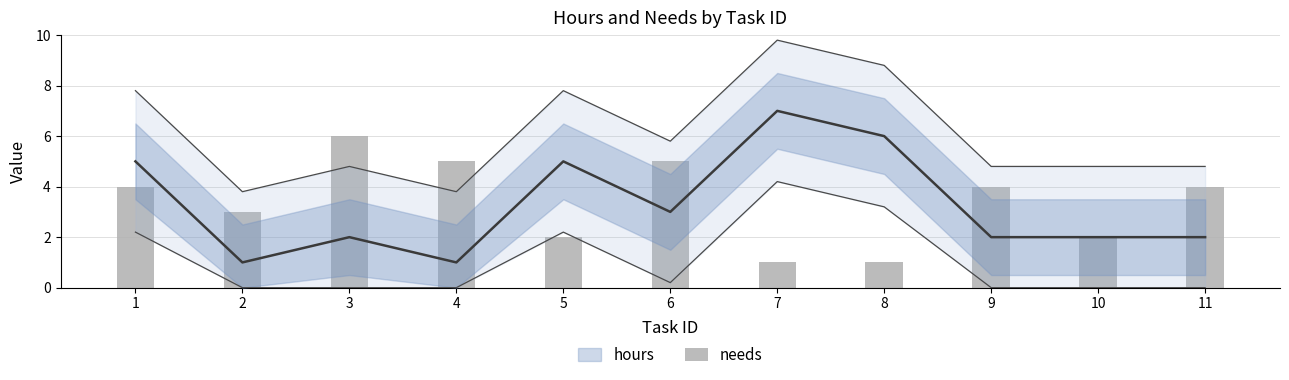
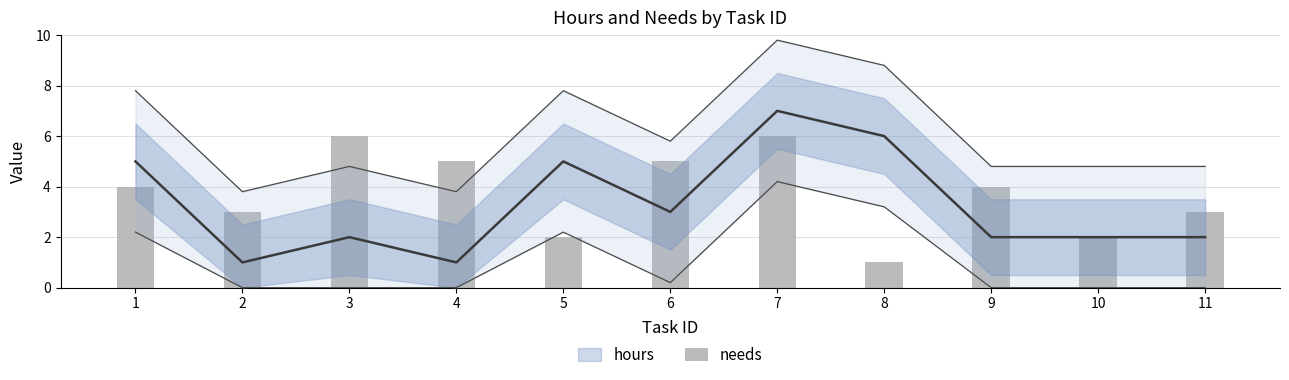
  {
    "needs": {
      "1": 4,
      "2": 3,
      "3": 6,
      "4": 5,
      "5": 2,
      "6": 5,
-     "7": 1,
+     "7": 6,
      "8": 1,
      "9": 4,
      "10": 2,
-     "11": 4
+     "11": 3
    },
    "hours": {
      "2": 2.5,
      "4": 2.5
    }
  }
